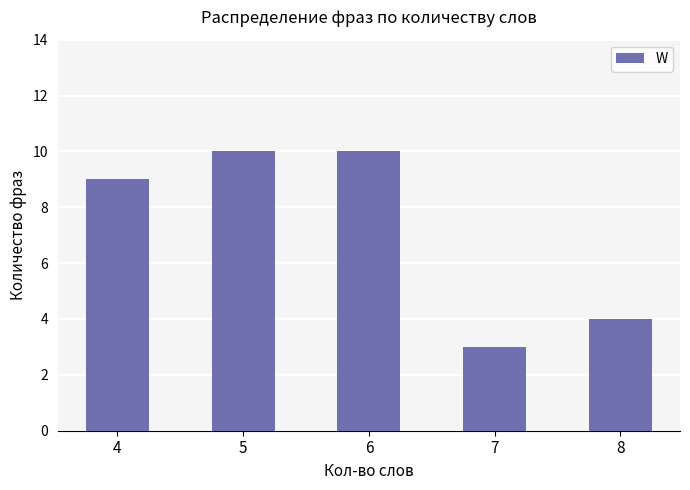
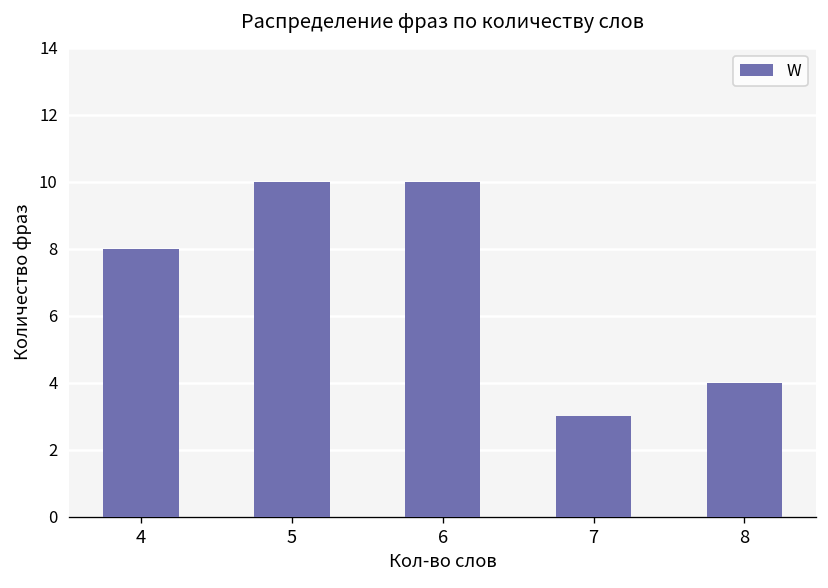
  {
-   "4": 9,
+   "4": 8,
    "5": 10,
    "6": 10,
    "7": 3,
    "8": 4
  }
